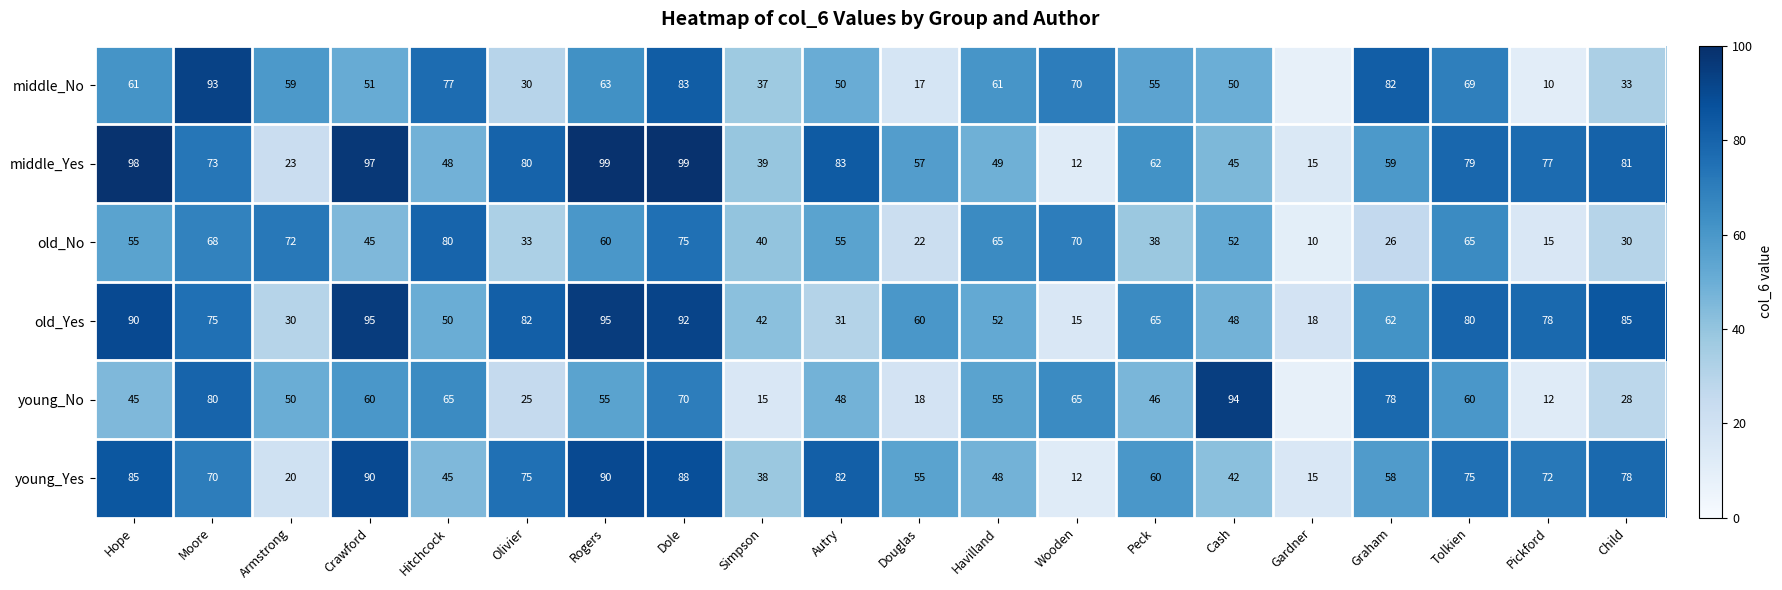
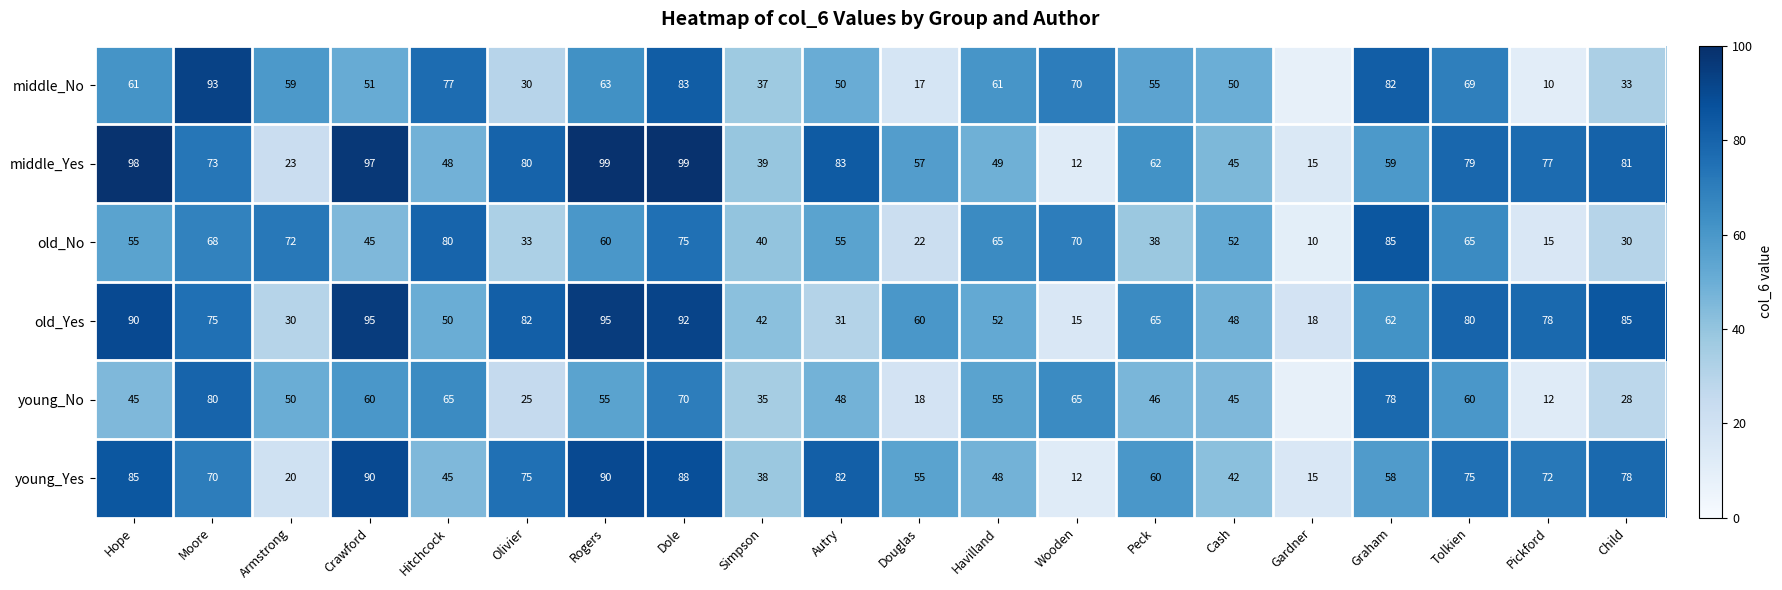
  {
    "middle_No": {
      "Hope": 61,
      "Moore": 93,
      "Armstrong": 59,
      "Crawford": 51,
      "Hitchcock": 77,
      "Olivier": 30,
      "Rogers": 63,
      "Dole": 83,
      "Simpson": 37,
      "Autry": 50,
      "Douglas": 17,
      "Havilland": 61,
      "Wooden": 70,
      "Peck": 55,
      "Cash": 50,
      "Graham": 82,
      "Tolkien": 69,
      "Pickford": 10,
      "Child": 33
    },
    "middle_Yes": {
      "Hope": 98,
      "Moore": 73,
      "Armstrong": 23,
      "Crawford": 97,
      "Hitchcock": 48,
      "Olivier": 80,
      "Rogers": 99,
      "Dole": 99,
      "Simpson": 39,
      "Autry": 83,
      "Douglas": 57,
      "Havilland": 49,
      "Wooden": 12,
      "Peck": 62,
      "Cash": 45,
      "Gardner": 15,
      "Graham": 59,
      "Tolkien": 79,
      "Pickford": 77,
      "Child": 81
    },
    "old_No": {
      "Hope": 55,
      "Moore": 68,
      "Armstrong": 72,
      "Crawford": 45,
      "Hitchcock": 80,
      "Olivier": 33,
      "Rogers": 60,
      "Dole": 75,
      "Simpson": 40,
      "Autry": 55,
      "Douglas": 22,
      "Havilland": 65,
      "Wooden": 70,
      "Peck": 38,
      "Cash": 52,
      "Gardner": 10,
-     "Graham": 26,
+     "Graham": 85,
      "Tolkien": 65,
      "Pickford": 15,
      "Child": 30
    },
    "old_Yes": {
      "Hope": 90,
      "Moore": 75,
      "Armstrong": 30,
      "Crawford": 95,
      "Hitchcock": 50,
      "Olivier": 82,
      "Rogers": 95,
      "Dole": 92,
      "Simpson": 42,
      "Autry": 31,
      "Douglas": 60,
      "Havilland": 52,
      "Wooden": 15,
      "Peck": 65,
      "Cash": 48,
      "Gardner": 18,
      "Graham": 62,
      "Tolkien": 80,
      "Pickford": 78,
      "Child": 85
    },
    "young_No": {
      "Hope": 45,
      "Moore": 80,
      "Armstrong": 50,
      "Crawford": 60,
      "Hitchcock": 65,
      "Olivier": 25,
      "Rogers": 55,
      "Dole": 70,
-     "Simpson": 15,
+     "Simpson": 35,
      "Autry": 48,
      "Douglas": 18,
      "Havilland": 55,
      "Wooden": 65,
      "Peck": 46,
-     "Cash": 94,
+     "Cash": 45,
      "Graham": 78,
      "Tolkien": 60,
      "Pickford": 12,
      "Child": 28
    },
    "young_Yes": {
      "Hope": 85,
      "Moore": 70,
      "Armstrong": 20,
      "Crawford": 90,
      "Hitchcock": 45,
      "Olivier": 75,
      "Rogers": 90,
      "Dole": 88,
      "Simpson": 38,
      "Autry": 82,
      "Douglas": 55,
      "Havilland": 48,
      "Wooden": 12,
      "Peck": 60,
      "Cash": 42,
      "Gardner": 15,
      "Graham": 58,
      "Tolkien": 75,
      "Pickford": 72,
      "Child": 78
    }
  }
